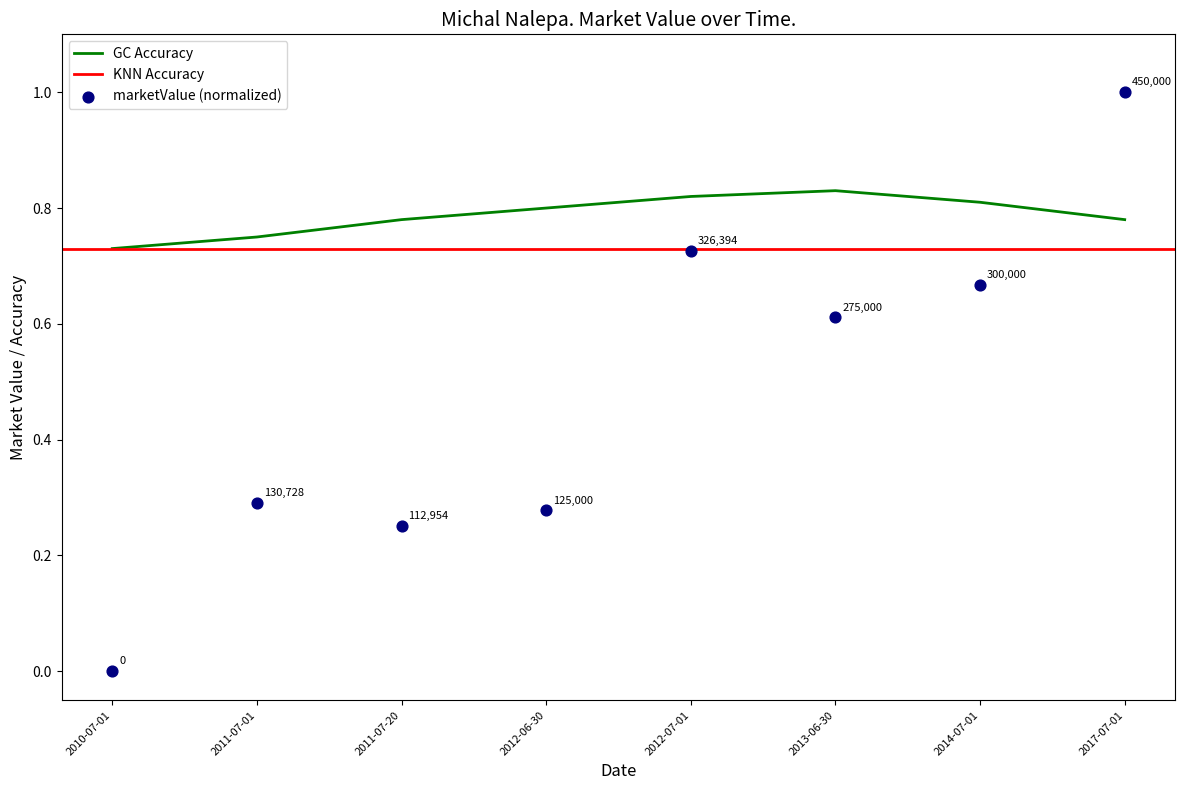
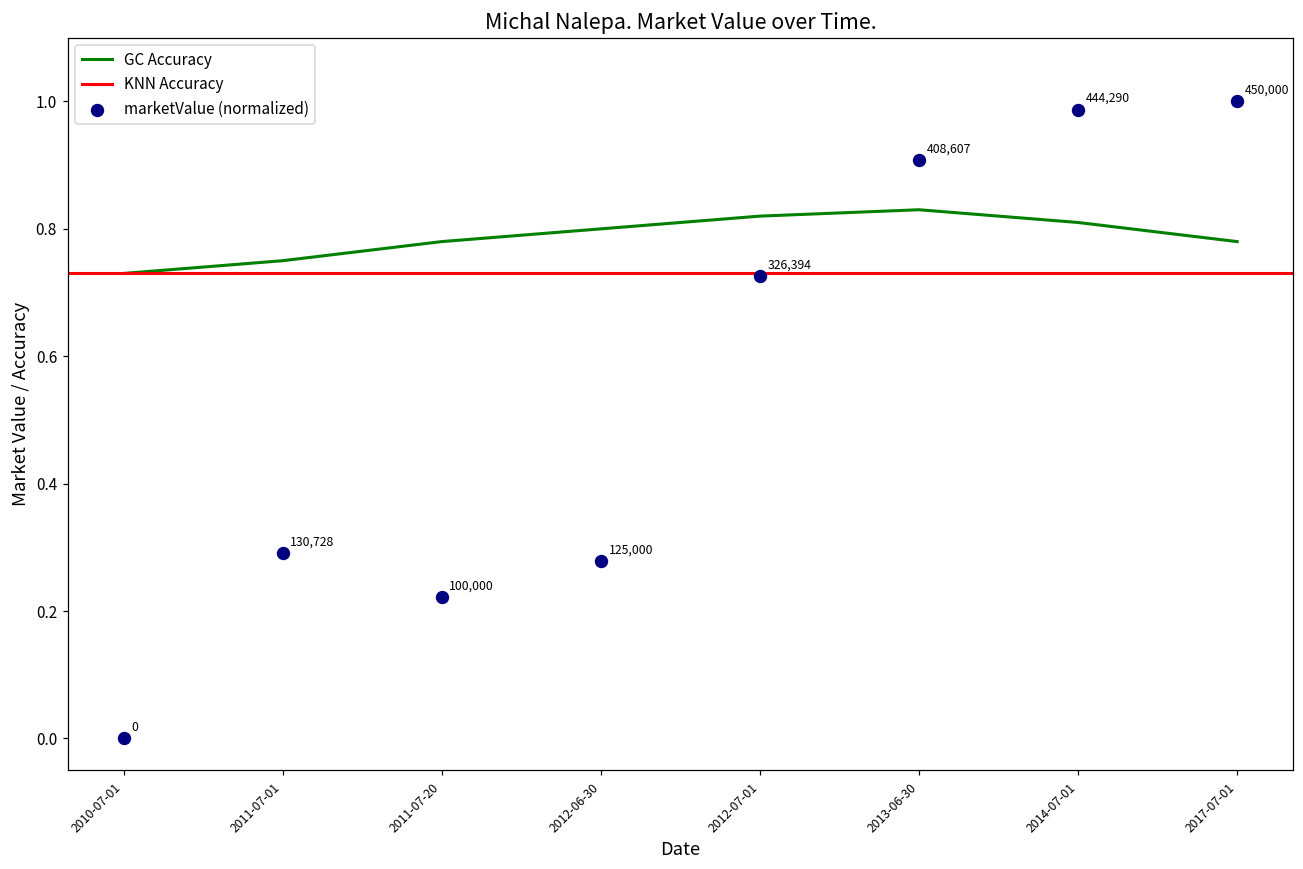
  {
    "GC Accuracy": {
      "2010-07-01": "0.73",
      "2011-07-01": "0.75",
      "2011-07-20": "0.78",
      "2012-06-30": "0.80",
      "2012-07-01": "0.82",
      "2013-06-30": "0.83",
      "2014-07-01": "0.81",
      "2017-07-01": "0.78"
    },
    "marketValue (normalized)": {
-     "2011-07-20": "112,954",
-     "2013-06-30": "275,000",
-     "2014-07-01": "300,000"
+     "2011-07-20": "100,000",
+     "2013-06-30": "408,607",
+     "2014-07-01": "444,290"
    }
  }
